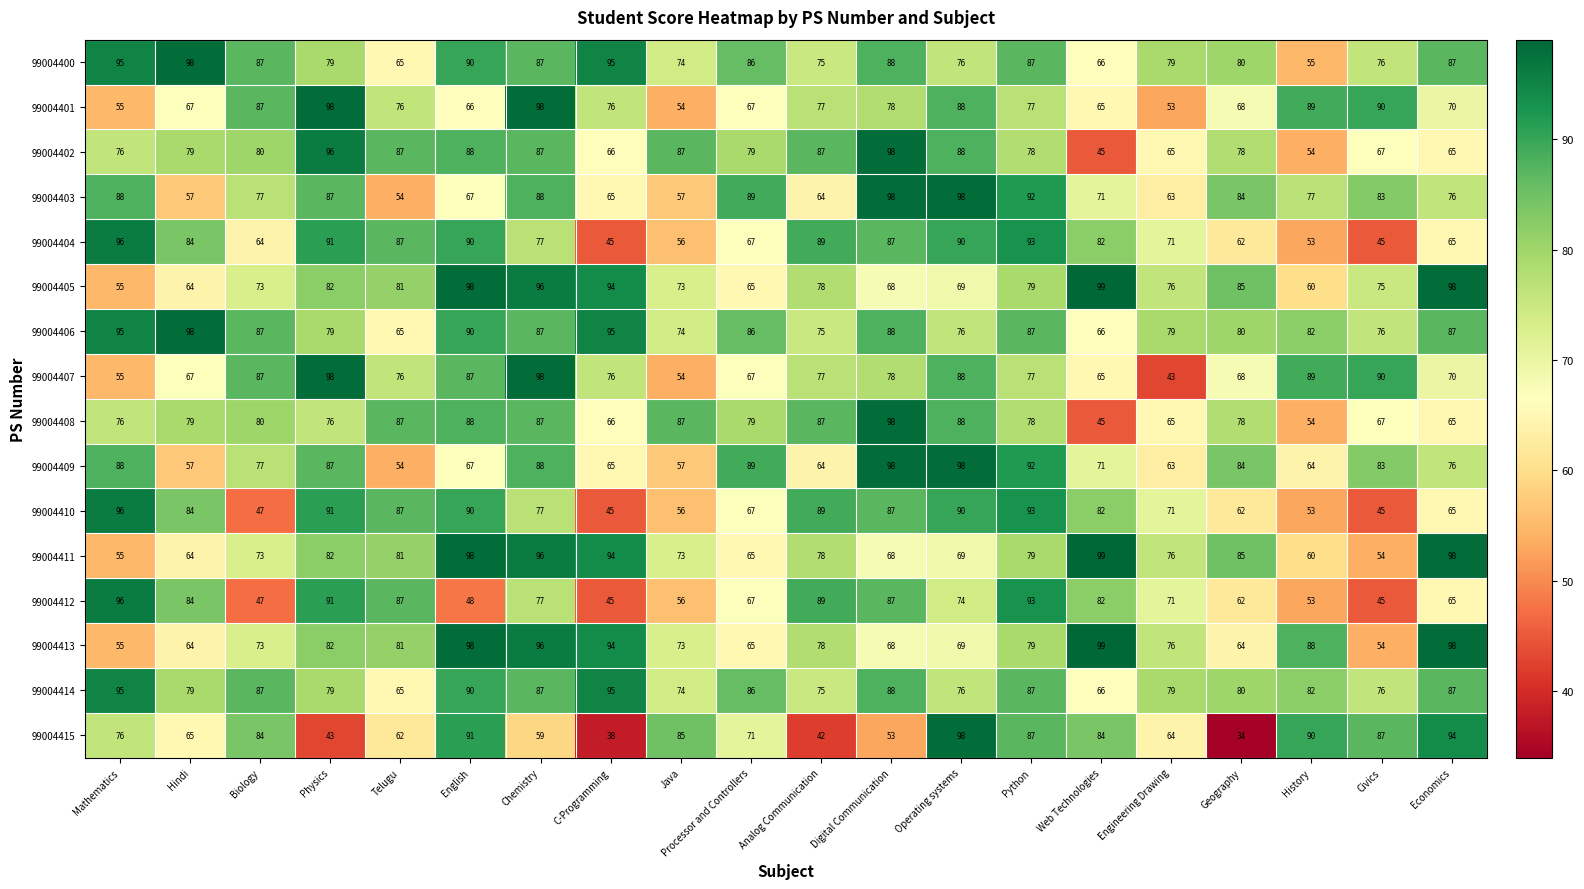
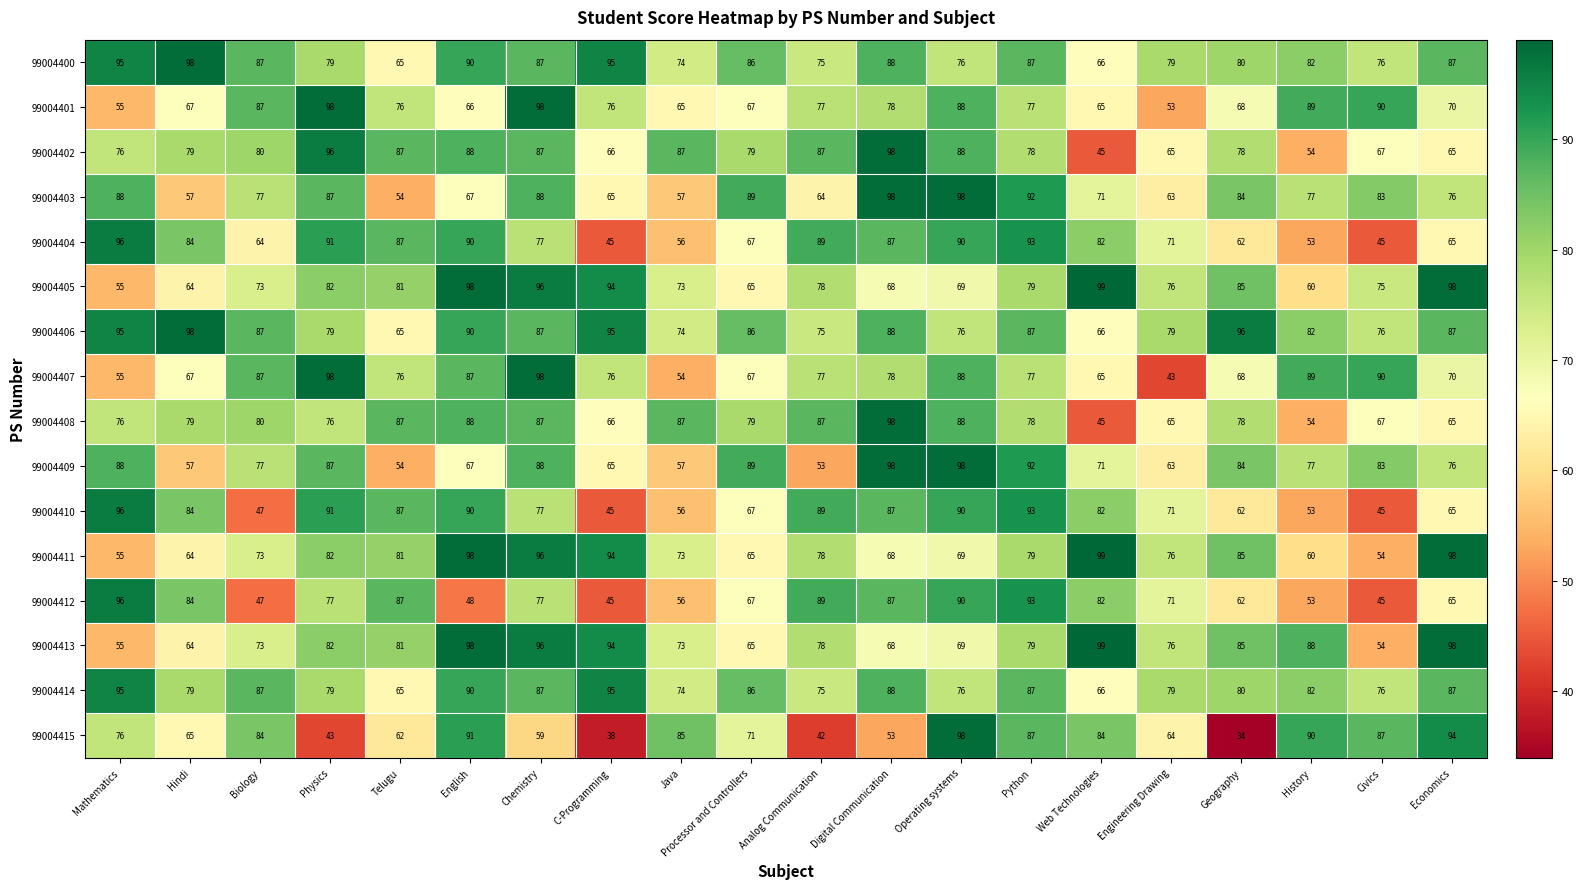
  {
    "99004400": {
      "Mathematics": 95,
      "Hindi": 98,
      "Biology": 87,
      "Physics": 79,
      "Telugu": 65,
      "English": 90,
      "Chemistry": 87,
      "C-Programming": 95,
      "Java": 74,
      "Processor and Controllers": 86,
      "Analog Communication": 75,
      "Digital Communication": 88,
      "Operating systems": 76,
      "Python": 87,
      "Web Technologies": 66,
      "Engineering Drawing": 79,
      "Geography": 80,
-     "History": 55,
+     "History": 82,
      "Civics": 76,
      "Economics": 87
    },
    "99004401": {
      "Mathematics": 55,
      "Hindi": 67,
      "Biology": 87,
      "Physics": 98,
      "Telugu": 76,
      "English": 66,
      "Chemistry": 98,
      "C-Programming": 76,
-     "Java": 54,
+     "Java": 65,
      "Processor and Controllers": 67,
      "Analog Communication": 77,
      "Digital Communication": 78,
      "Operating systems": 88,
      "Python": 77,
      "Web Technologies": 65,
      "Engineering Drawing": 53,
      "Geography": 68,
      "History": 89,
      "Civics": 90,
      "Economics": 70
    },
    "99004406": {
      "Mathematics": 95,
      "Hindi": 98,
      "Biology": 87,
      "Physics": 79,
      "Telugu": 65,
      "English": 90,
      "Chemistry": 87,
      "C-Programming": 95,
      "Java": 74,
      "Processor and Controllers": 86,
      "Analog Communication": 75,
      "Digital Communication": 88,
      "Operating systems": 76,
      "Python": 87,
      "Web Technologies": 66,
      "Engineering Drawing": 79,
-     "Geography": 80,
+     "Geography": 96,
      "History": 82,
      "Civics": 76,
      "Economics": 87
    },
    "99004409": {
      "Mathematics": 88,
      "Hindi": 57,
      "Biology": 77,
      "Physics": 87,
      "Telugu": 54,
      "English": 67,
      "Chemistry": 88,
      "C-Programming": 65,
      "Java": 57,
      "Processor and Controllers": 89,
-     "Analog Communication": 64,
+     "Analog Communication": 53,
      "Digital Communication": 98,
      "Operating systems": 98,
      "Python": 92,
      "Web Technologies": 71,
      "Engineering Drawing": 63,
      "Geography": 84,
-     "History": 64,
+     "History": 77,
      "Civics": 83,
      "Economics": 76
    },
    "99004412": {
      "Mathematics": 96,
      "Hindi": 84,
      "Biology": 47,
-     "Physics": 91,
+     "Physics": 77,
      "Telugu": 87,
      "English": 48,
      "Chemistry": 77,
      "C-Programming": 45,
      "Java": 56,
      "Processor and Controllers": 67,
      "Analog Communication": 89,
      "Digital Communication": 87,
-     "Operating systems": 74,
+     "Operating systems": 90,
      "Python": 93,
      "Web Technologies": 82,
      "Engineering Drawing": 71,
      "Geography": 62,
      "History": 53,
      "Civics": 45,
      "Economics": 65
    },
    "99004413": {
      "Mathematics": 55,
      "Hindi": 64,
      "Biology": 73,
      "Physics": 82,
      "Telugu": 81,
      "English": 98,
      "Chemistry": 96,
      "C-Programming": 94,
      "Java": 73,
      "Processor and Controllers": 65,
      "Analog Communication": 78,
      "Digital Communication": 68,
      "Operating systems": 69,
      "Python": 79,
      "Web Technologies": 99,
      "Engineering Drawing": 76,
-     "Geography": 64,
+     "Geography": 85,
      "History": 88,
      "Civics": 54,
      "Economics": 98
    }
  }
